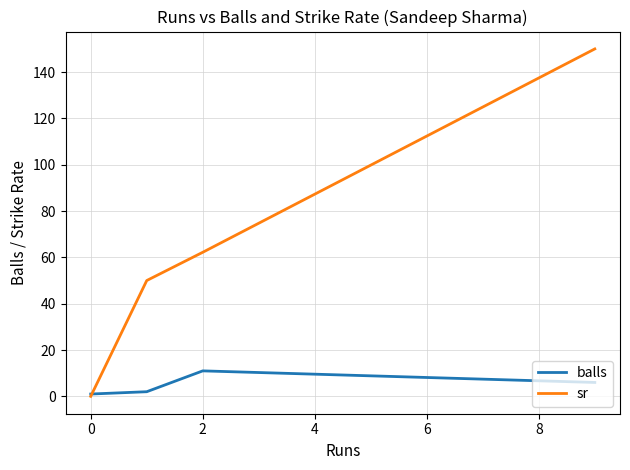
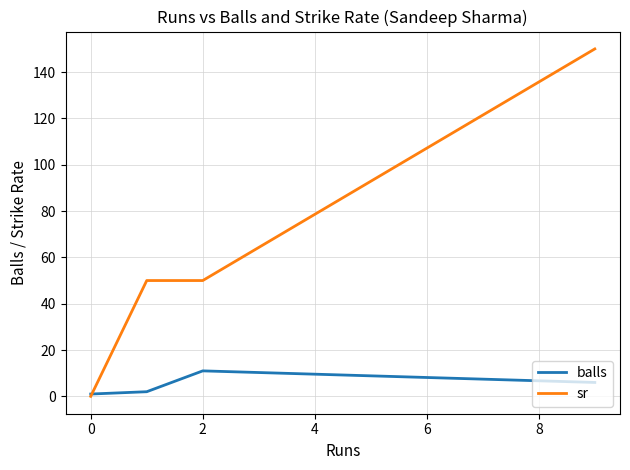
  {
    "balls": {
      "2": 11
    },
    "sr": {
-     "2": 62
+     "2": 50
    }
  }
